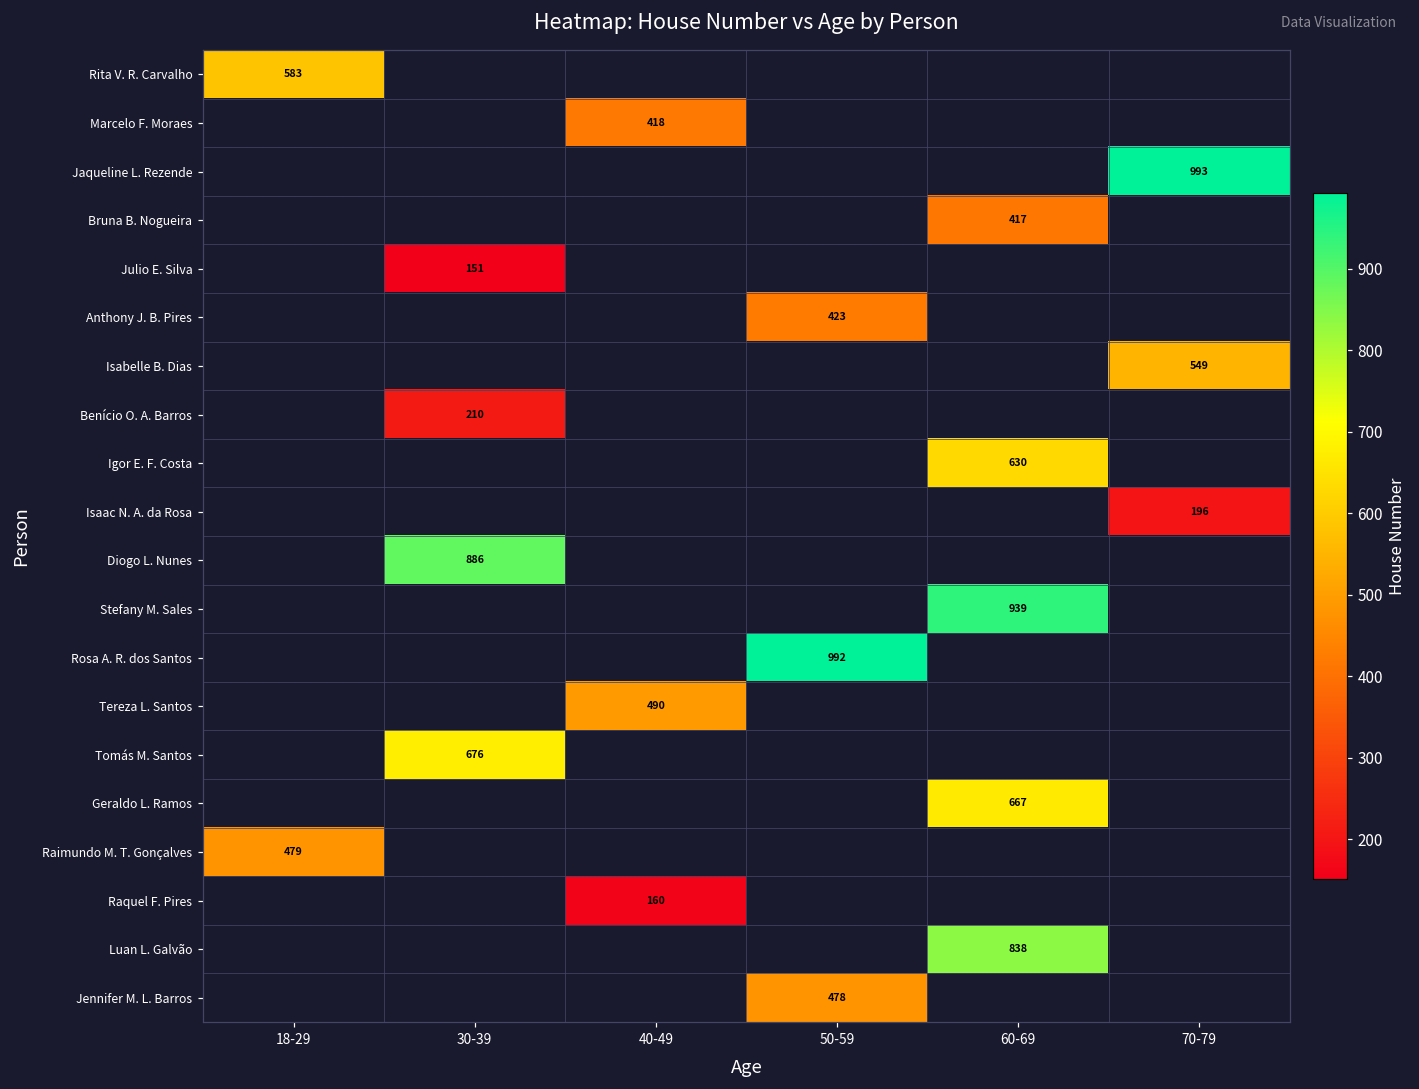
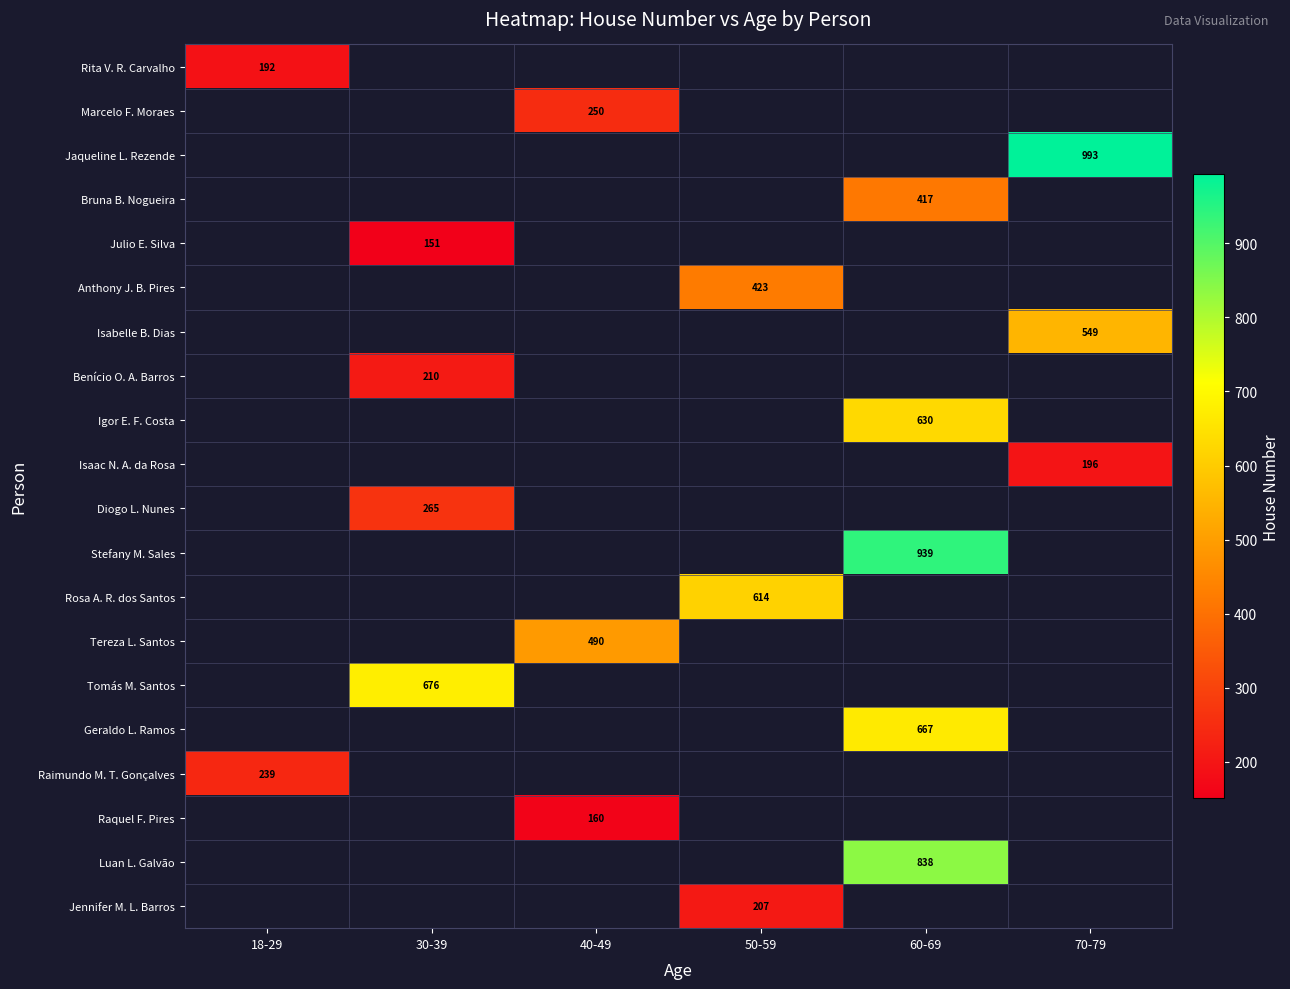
  {
    "Rita V. R. Carvalho": {
-     "18-29": 583
+     "18-29": 192
    },
    "Marcelo F. Moraes": {
-     "40-49": 418
+     "40-49": 250
    },
    "Jaqueline L. Rezende": {
      "70-79": 993
    },
    "Bruna B. Nogueira": {
      "60-69": 417
    },
    "Julio E. Silva": {
      "30-39": 151
    },
    "Anthony J. B. Pires": {
      "50-59": 423
    },
    "Isabelle B. Dias": {
      "70-79": 549
    },
    "Benício O. A. Barros": {
      "30-39": 210
    },
    "Igor E. F. Costa": {
      "60-69": 630
    },
    "Isaac N. A. da Rosa": {
      "70-79": 196
    },
    "Diogo L. Nunes": {
-     "30-39": 886
+     "30-39": 265
    },
    "Stefany M. Sales": {
      "60-69": 939
    },
    "Rosa A. R. dos Santos": {
-     "50-59": 992
+     "50-59": 614
    },
    "Tereza L. Santos": {
      "40-49": 490
    },
    "Tomás M. Santos": {
      "30-39": 676
    },
    "Geraldo L. Ramos": {
      "60-69": 667
    },
    "Raimundo M. T. Gonçalves": {
-     "18-29": 479
+     "18-29": 239
    },
    "Raquel F. Pires": {
      "40-49": 160
    },
    "Luan L. Galvão": {
      "60-69": 838
    },
    "Jennifer M. L. Barros": {
-     "50-59": 478
+     "50-59": 207
    }
  }
